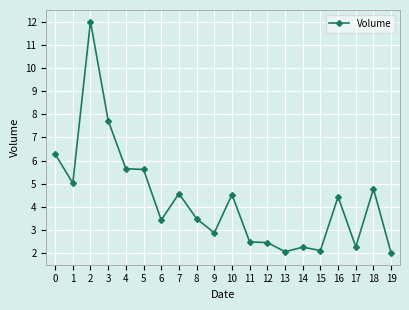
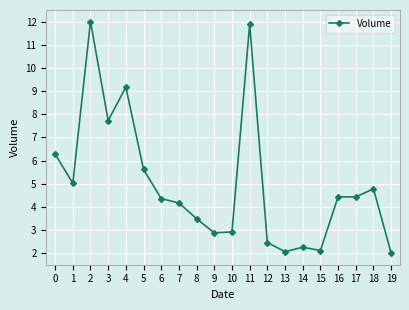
  {
    "0": 6.3,
    "1": 5.0,
    "2": 12.0,
    "3": 7.7,
-   "4": 5.6,
+   "4": 9.2,
    "5": 5.6,
-   "6": 3.4,
-   "7": 4.6,
+   "6": 4.4,
+   "7": 4.2,
    "8": 3.5,
    "9": 2.9,
-   "10": 4.5,
-   "11": 2.5,
+   "10": 2.9,
+   "11": 11.9,
    "12": 2.5,
    "13": 2.1,
    "14": 2.3,
    "15": 2.1,
    "16": 4.4,
-   "17": 2.3,
+   "17": 4.4,
    "18": 4.8,
    "19": 2.0
  }
